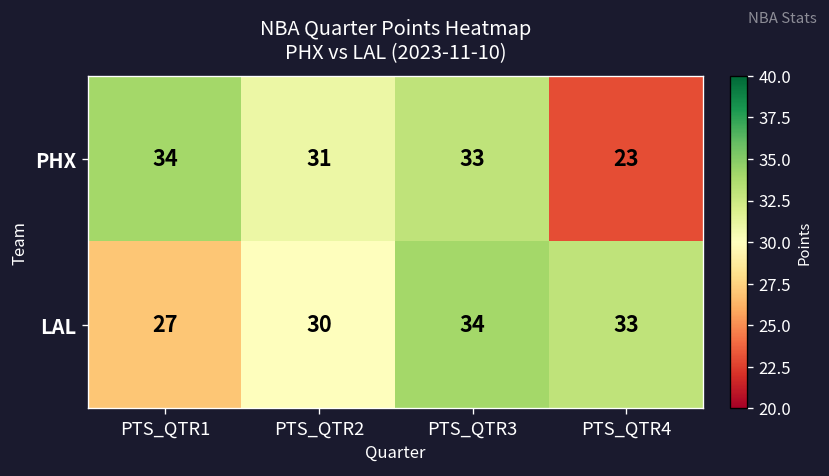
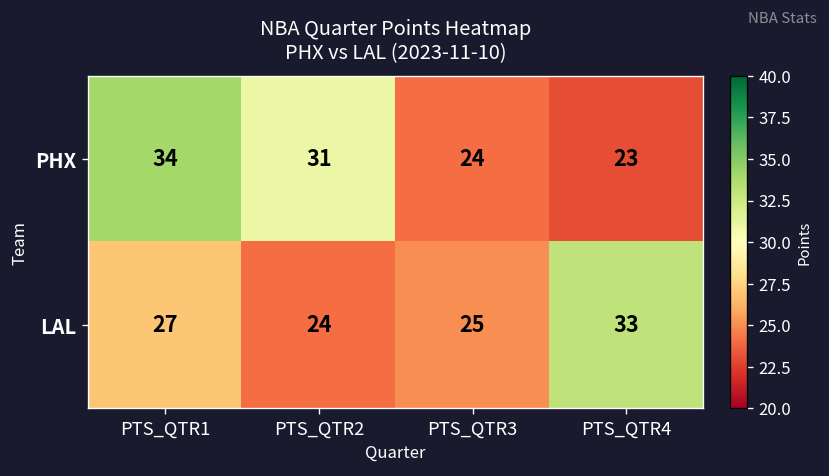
  {
    "PHX": {
      "PTS_QTR1": 34,
      "PTS_QTR2": 31,
-     "PTS_QTR3": 33,
+     "PTS_QTR3": 24,
      "PTS_QTR4": 23
    },
    "LAL": {
      "PTS_QTR1": 27,
-     "PTS_QTR2": 30,
-     "PTS_QTR3": 34,
+     "PTS_QTR2": 24,
+     "PTS_QTR3": 25,
      "PTS_QTR4": 33
    }
  }
